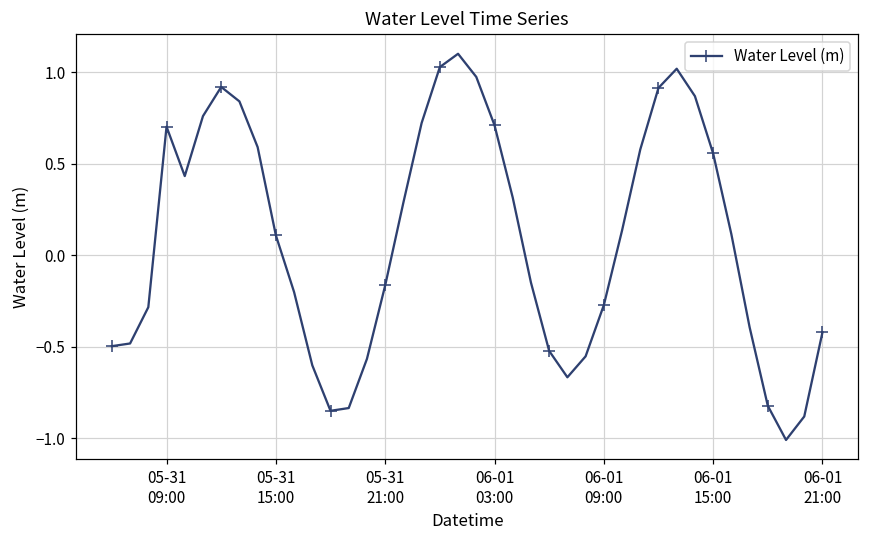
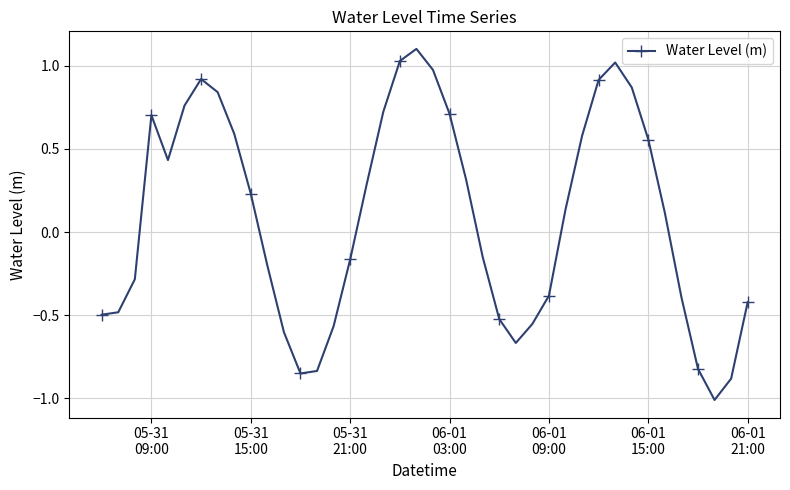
  {
    "05-31 09:00": 0.70,
-   "05-31 15:00": 0.11,
+   "05-31 15:00": 0.23,
    "05-31 21:00": -0.16,
    "06-01 03:00": 0.71,
-   "06-01 09:00": -0.27,
+   "06-01 09:00": -0.38,
    "06-01 15:00": 0.56,
    "06-01 21:00": -0.42
  }
